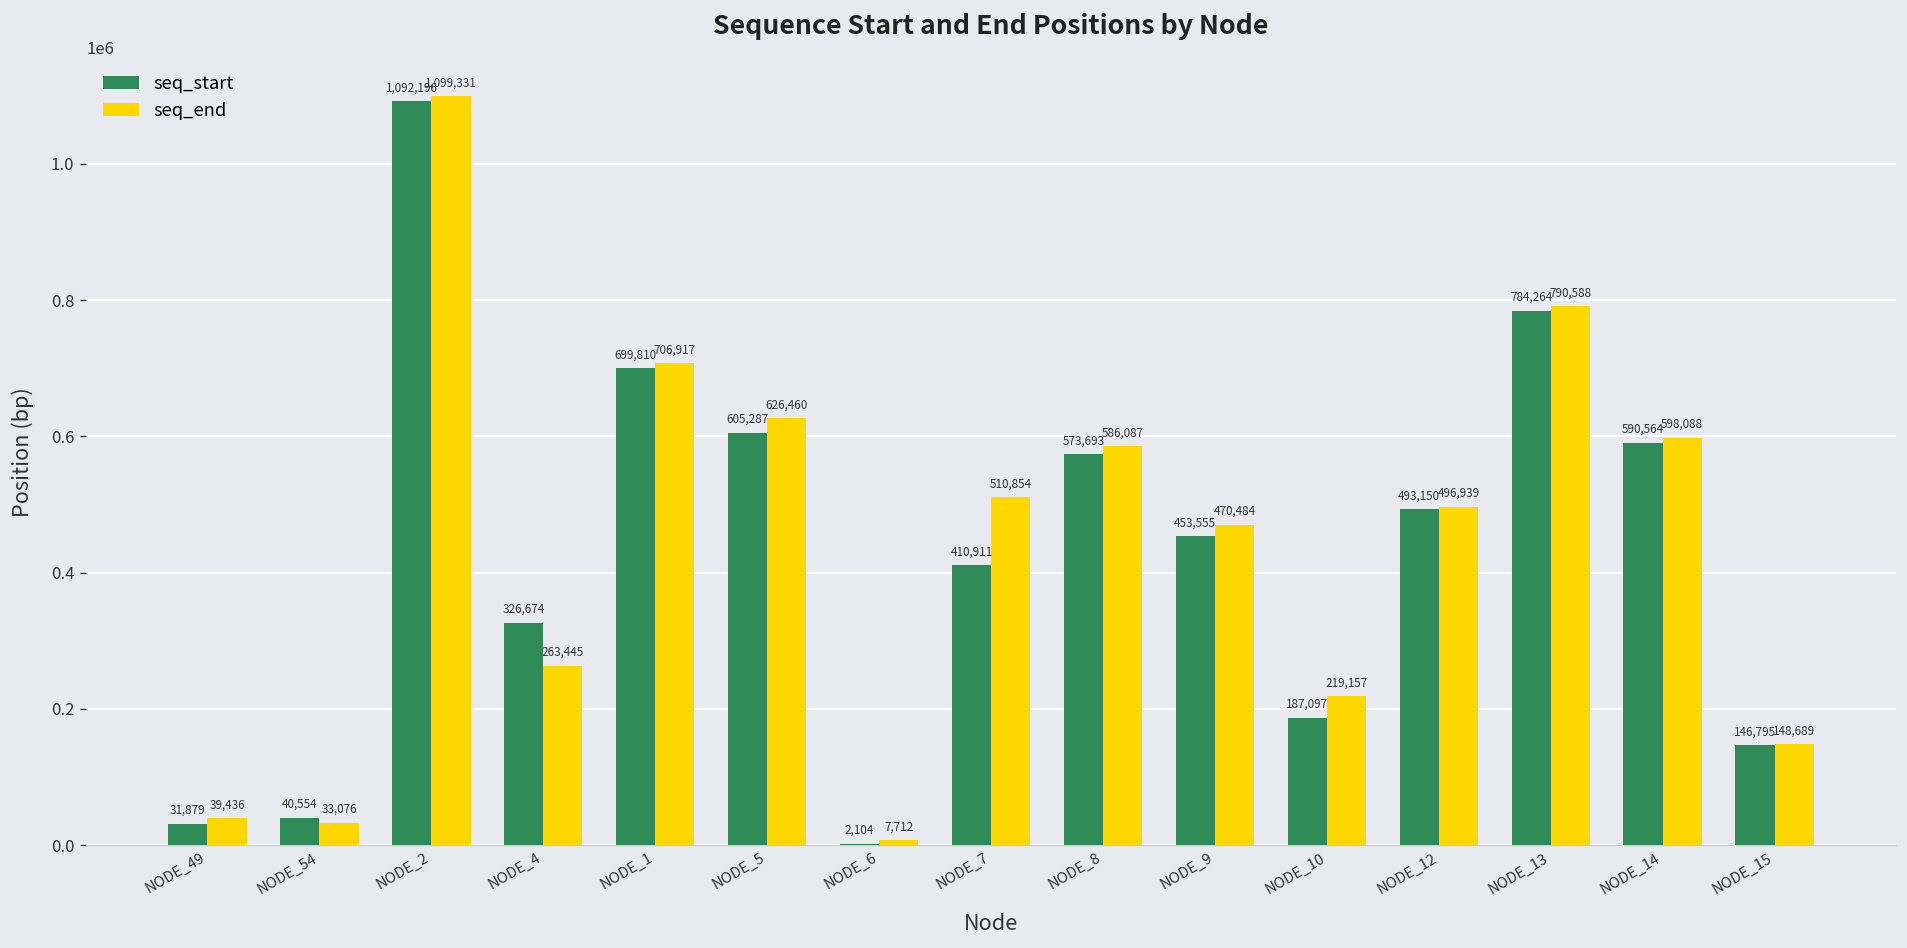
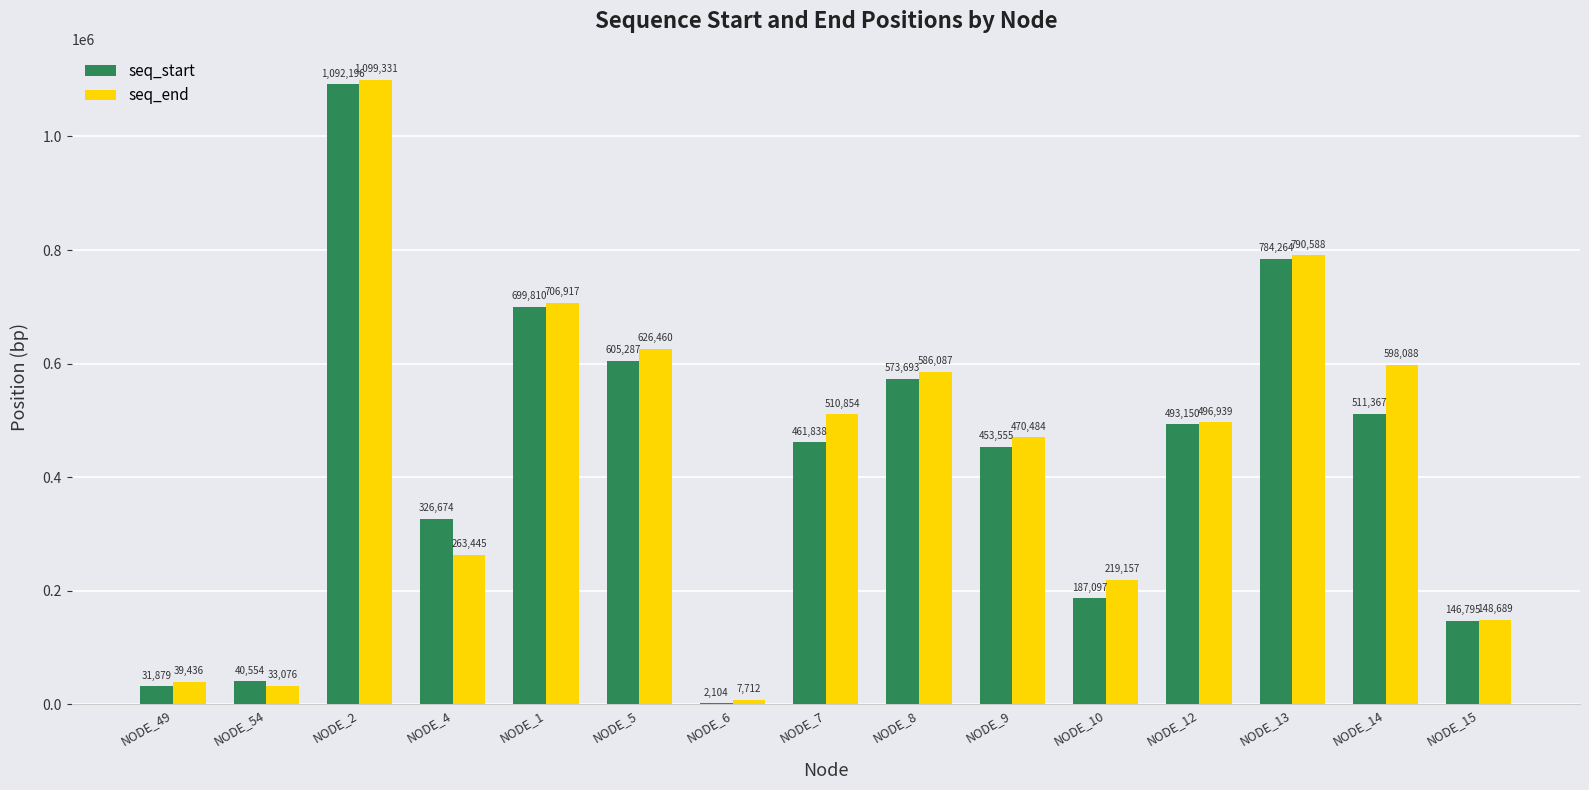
  {
    "seq_start": {
      "NODE_49": "31,879",
      "NODE_54": "40,554",
      "NODE_4": "326,674",
      "NODE_1": "699,810",
      "NODE_5": "605,287",
      "NODE_6": "2,104",
-     "NODE_7": "410,911",
+     "NODE_7": "461,838",
      "NODE_8": "573,693",
      "NODE_9": "453,555",
      "NODE_10": "187,097",
      "NODE_12": "493,150",
      "NODE_13": "784,264",
-     "NODE_14": "590,564",
+     "NODE_14": "511,367",
      "NODE_15": "146,795"
    },
    "seq_end": {
      "NODE_49": "39,436",
      "NODE_54": "33,076",
      "NODE_4": "263,445",
      "NODE_1": "706,917",
      "NODE_5": "626,460",
      "NODE_6": "7,712",
      "NODE_7": "510,854",
      "NODE_8": "586,087",
      "NODE_9": "470,484",
      "NODE_10": "219,157",
      "NODE_12": "496,939",
      "NODE_13": "790,588",
      "NODE_14": "598,088",
      "NODE_15": "148,689"
    }
  }
